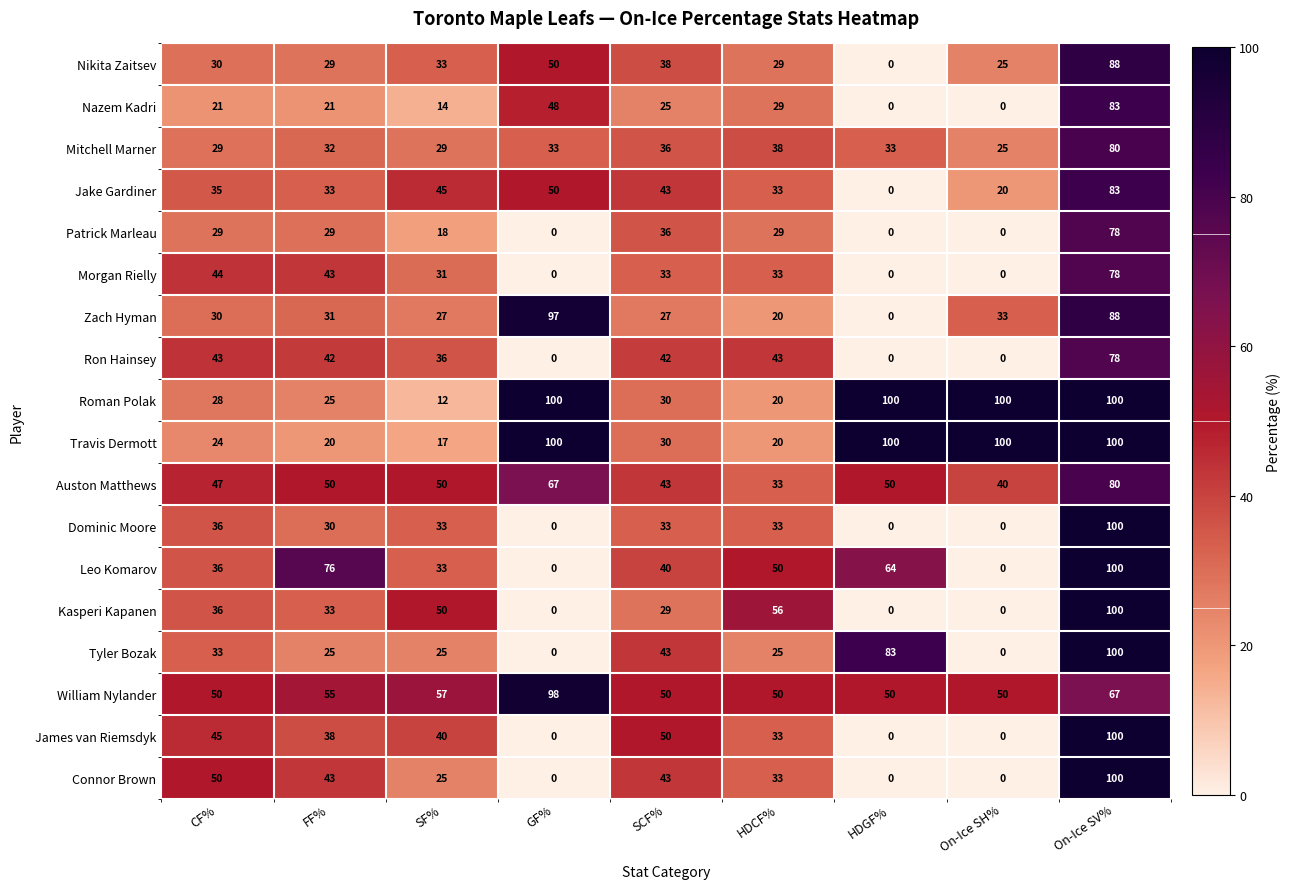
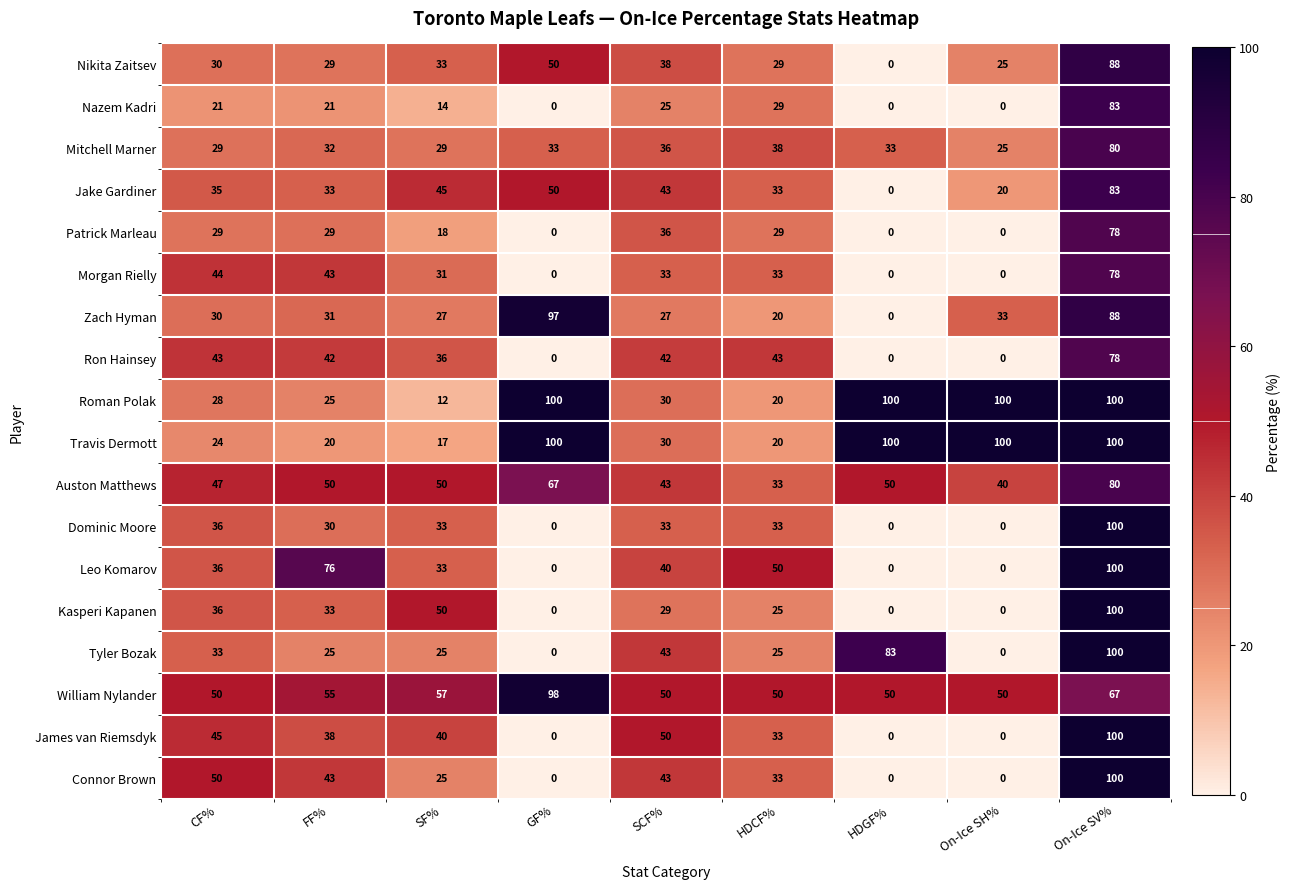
  {
    "Nikita Zaitsev": {
      "CF%": 30,
      "FF%": 29,
      "SF%": 33,
      "GF%": 50,
      "SCF%": 38,
      "HDCF%": 29,
      "HDGF%": 0,
      "On-Ice SH%": 25,
      "On-Ice SV%": 88
    },
    "Nazem Kadri": {
      "CF%": 21,
      "FF%": 21,
      "SF%": 14,
-     "GF%": 48,
+     "GF%": 0,
      "SCF%": 25,
      "HDCF%": 29,
      "HDGF%": 0,
      "On-Ice SH%": 0,
      "On-Ice SV%": 83
    },
    "Mitchell Marner": {
      "CF%": 29,
      "FF%": 32,
      "SF%": 29,
      "GF%": 33,
      "SCF%": 36,
      "HDCF%": 38,
      "HDGF%": 33,
      "On-Ice SH%": 25,
      "On-Ice SV%": 80
    },
    "Jake Gardiner": {
      "CF%": 35,
      "FF%": 33,
      "SF%": 45,
      "GF%": 50,
      "SCF%": 43,
      "HDCF%": 33,
      "HDGF%": 0,
      "On-Ice SH%": 20,
      "On-Ice SV%": 83
    },
    "Patrick Marleau": {
      "CF%": 29,
      "FF%": 29,
      "SF%": 18,
      "GF%": 0,
      "SCF%": 36,
      "HDCF%": 29,
      "HDGF%": 0,
      "On-Ice SH%": 0,
      "On-Ice SV%": 78
    },
    "Morgan Rielly": {
      "CF%": 44,
      "FF%": 43,
      "SF%": 31,
      "GF%": 0,
      "SCF%": 33,
      "HDCF%": 33,
      "HDGF%": 0,
      "On-Ice SH%": 0,
      "On-Ice SV%": 78
    },
    "Zach Hyman": {
      "CF%": 30,
      "FF%": 31,
      "SF%": 27,
      "GF%": 97,
      "SCF%": 27,
      "HDCF%": 20,
      "HDGF%": 0,
      "On-Ice SH%": 33,
      "On-Ice SV%": 88
    },
    "Ron Hainsey": {
      "CF%": 43,
      "FF%": 42,
      "SF%": 36,
      "GF%": 0,
      "SCF%": 42,
      "HDCF%": 43,
      "HDGF%": 0,
      "On-Ice SH%": 0,
      "On-Ice SV%": 78
    },
    "Roman Polak": {
      "CF%": 28,
      "FF%": 25,
      "SF%": 12,
      "GF%": 100,
      "SCF%": 30,
      "HDCF%": 20,
      "HDGF%": 100,
      "On-Ice SH%": 100,
      "On-Ice SV%": 100
    },
    "Travis Dermott": {
      "CF%": 24,
      "FF%": 20,
      "SF%": 17,
      "GF%": 100,
      "SCF%": 30,
      "HDCF%": 20,
      "HDGF%": 100,
      "On-Ice SH%": 100,
      "On-Ice SV%": 100
    },
    "Auston Matthews": {
      "CF%": 47,
      "FF%": 50,
      "SF%": 50,
      "GF%": 67,
      "SCF%": 43,
      "HDCF%": 33,
      "HDGF%": 50,
      "On-Ice SH%": 40,
      "On-Ice SV%": 80
    },
    "Dominic Moore": {
      "CF%": 36,
      "FF%": 30,
      "SF%": 33,
      "GF%": 0,
      "SCF%": 33,
      "HDCF%": 33,
      "HDGF%": 0,
      "On-Ice SH%": 0,
      "On-Ice SV%": 100
    },
    "Leo Komarov": {
      "CF%": 36,
      "FF%": 76,
      "SF%": 33,
      "GF%": 0,
      "SCF%": 40,
      "HDCF%": 50,
-     "HDGF%": 64,
+     "HDGF%": 0,
      "On-Ice SH%": 0,
      "On-Ice SV%": 100
    },
    "Kasperi Kapanen": {
      "CF%": 36,
      "FF%": 33,
      "SF%": 50,
      "GF%": 0,
      "SCF%": 29,
-     "HDCF%": 56,
+     "HDCF%": 25,
      "HDGF%": 0,
      "On-Ice SH%": 0,
      "On-Ice SV%": 100
    },
    "Tyler Bozak": {
      "CF%": 33,
      "FF%": 25,
      "SF%": 25,
      "GF%": 0,
      "SCF%": 43,
      "HDCF%": 25,
      "HDGF%": 83,
      "On-Ice SH%": 0,
      "On-Ice SV%": 100
    },
    "William Nylander": {
      "CF%": 50,
      "FF%": 55,
      "SF%": 57,
      "GF%": 98,
      "SCF%": 50,
      "HDCF%": 50,
      "HDGF%": 50,
      "On-Ice SH%": 50,
      "On-Ice SV%": 67
    },
    "James van Riemsdyk": {
      "CF%": 45,
      "FF%": 38,
      "SF%": 40,
      "GF%": 0,
      "SCF%": 50,
      "HDCF%": 33,
      "HDGF%": 0,
      "On-Ice SH%": 0,
      "On-Ice SV%": 100
    },
    "Connor Brown": {
      "CF%": 50,
      "FF%": 43,
      "SF%": 25,
      "GF%": 0,
      "SCF%": 43,
      "HDCF%": 33,
      "HDGF%": 0,
      "On-Ice SH%": 0,
      "On-Ice SV%": 100
    }
  }
